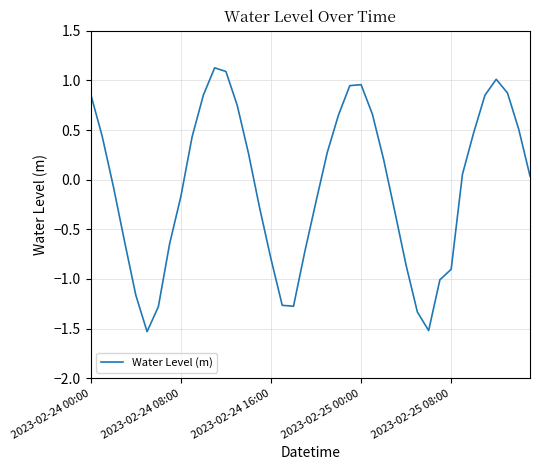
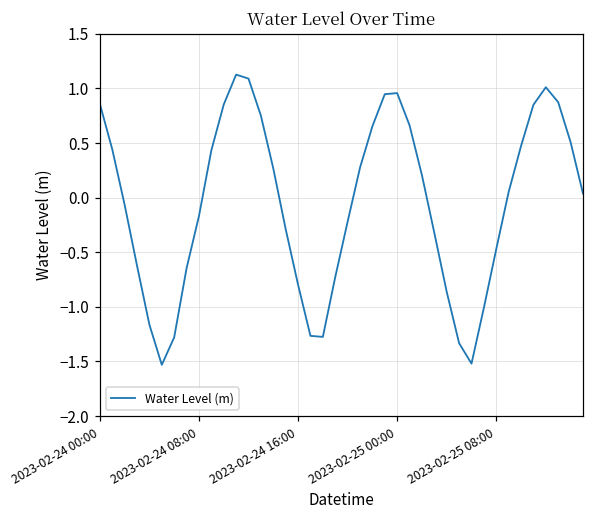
  {
    "2023-02-24 00:00": 0.9,
    "2023-02-24 08:00": -0.2,
    "2023-02-24 16:00": -0.8,
    "2023-02-25 00:00": 1.0,
-   "2023-02-25 08:00": -0.9
+   "2023-02-25 08:00": -0.5
  }
